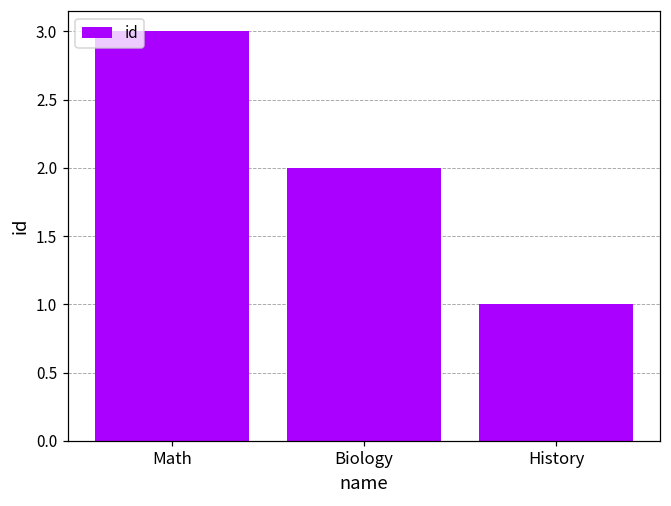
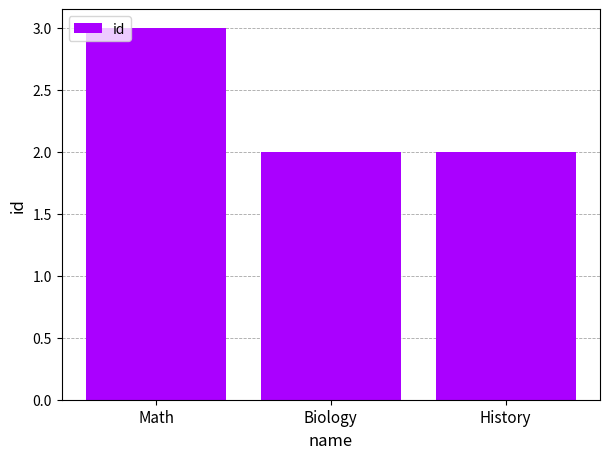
  {
    "Math": 3,
    "Biology": 2,
-   "History": 1
+   "History": 2
  }
